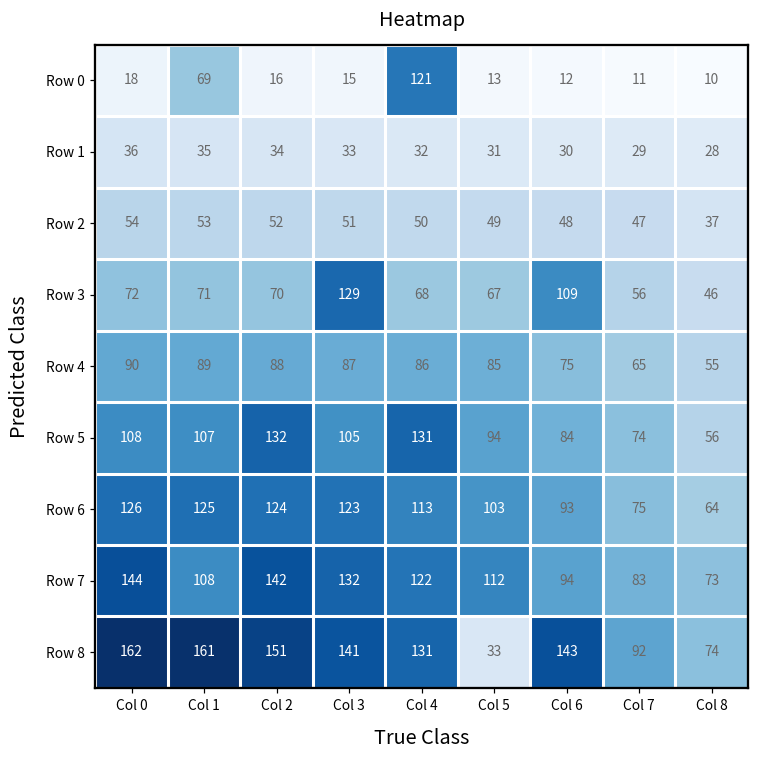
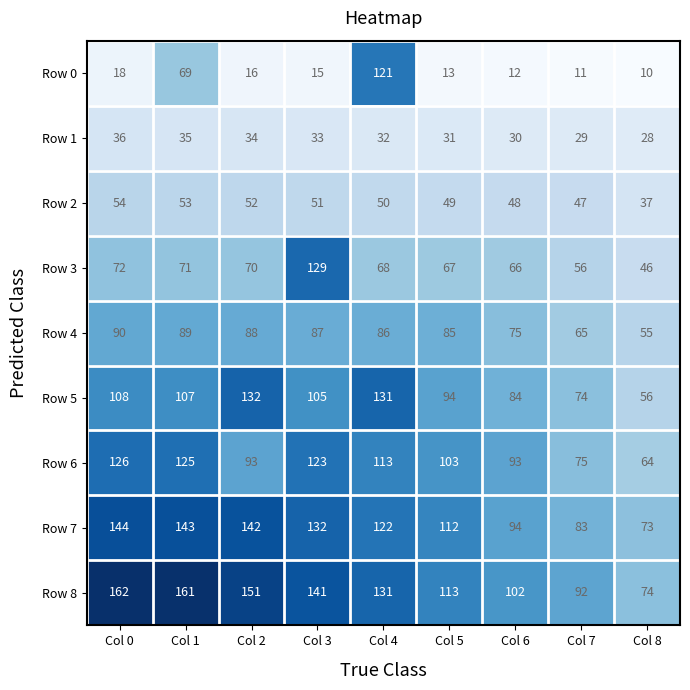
  {
    "Row 0": {
      "Col 0": 18,
      "Col 1": 69,
      "Col 2": 16,
      "Col 3": 15,
      "Col 4": 121,
      "Col 5": 13,
      "Col 6": 12,
      "Col 7": 11,
      "Col 8": 10
    },
    "Row 1": {
      "Col 0": 36,
      "Col 1": 35,
      "Col 2": 34,
      "Col 3": 33,
      "Col 4": 32,
      "Col 5": 31,
      "Col 6": 30,
      "Col 7": 29,
      "Col 8": 28
    },
    "Row 2": {
      "Col 0": 54,
      "Col 1": 53,
      "Col 2": 52,
      "Col 3": 51,
      "Col 4": 50,
      "Col 5": 49,
      "Col 6": 48,
      "Col 7": 47,
      "Col 8": 37
    },
    "Row 3": {
      "Col 0": 72,
      "Col 1": 71,
      "Col 2": 70,
      "Col 3": 129,
      "Col 4": 68,
      "Col 5": 67,
-     "Col 6": 109,
+     "Col 6": 66,
      "Col 7": 56,
      "Col 8": 46
    },
    "Row 4": {
      "Col 0": 90,
      "Col 1": 89,
      "Col 2": 88,
      "Col 3": 87,
      "Col 4": 86,
      "Col 5": 85,
      "Col 6": 75,
      "Col 7": 65,
      "Col 8": 55
    },
    "Row 5": {
      "Col 0": 108,
      "Col 1": 107,
      "Col 2": 132,
      "Col 3": 105,
      "Col 4": 131,
      "Col 5": 94,
      "Col 6": 84,
      "Col 7": 74,
      "Col 8": 56
    },
    "Row 6": {
      "Col 0": 126,
      "Col 1": 125,
-     "Col 2": 124,
+     "Col 2": 93,
      "Col 3": 123,
      "Col 4": 113,
      "Col 5": 103,
      "Col 6": 93,
      "Col 7": 75,
      "Col 8": 64
    },
    "Row 7": {
      "Col 0": 144,
-     "Col 1": 108,
+     "Col 1": 143,
      "Col 2": 142,
      "Col 3": 132,
      "Col 4": 122,
      "Col 5": 112,
      "Col 6": 94,
      "Col 7": 83,
      "Col 8": 73
    },
    "Row 8": {
      "Col 0": 162,
      "Col 1": 161,
      "Col 2": 151,
      "Col 3": 141,
      "Col 4": 131,
-     "Col 5": 33,
-     "Col 6": 143,
+     "Col 5": 113,
+     "Col 6": 102,
      "Col 7": 92,
      "Col 8": 74
    }
  }
